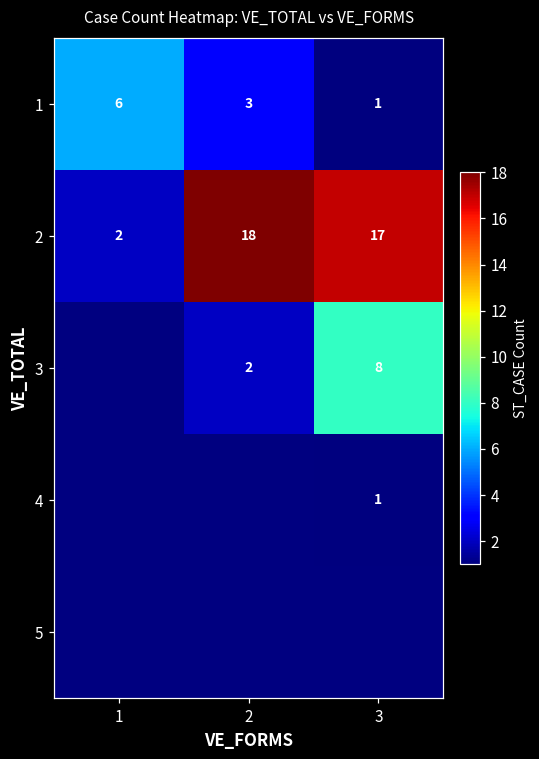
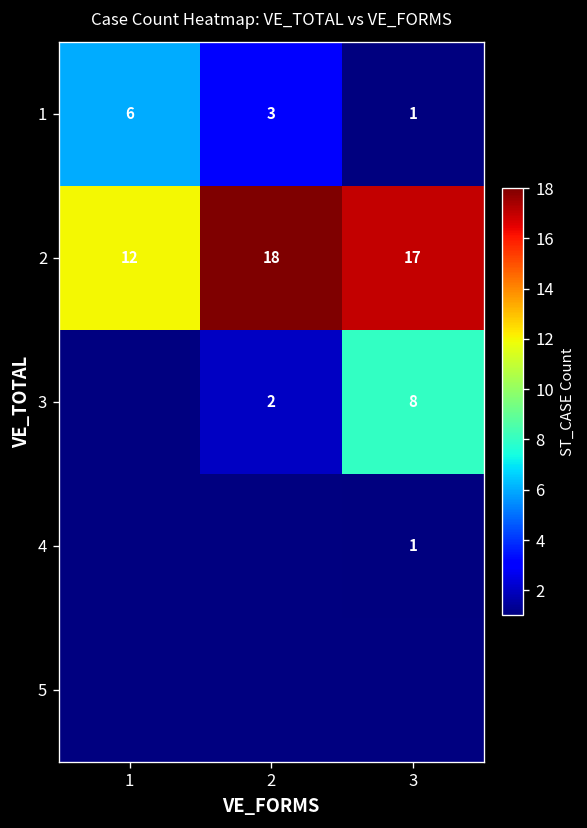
  {
    "1": {
      "1": 6,
      "2": 3,
      "3": 1
    },
    "2": {
-     "1": 2,
+     "1": 12,
      "2": 18,
      "3": 17
    },
    "3": {
      "2": 2,
      "3": 8
    },
    "4": {
      "3": 1
    }
  }
